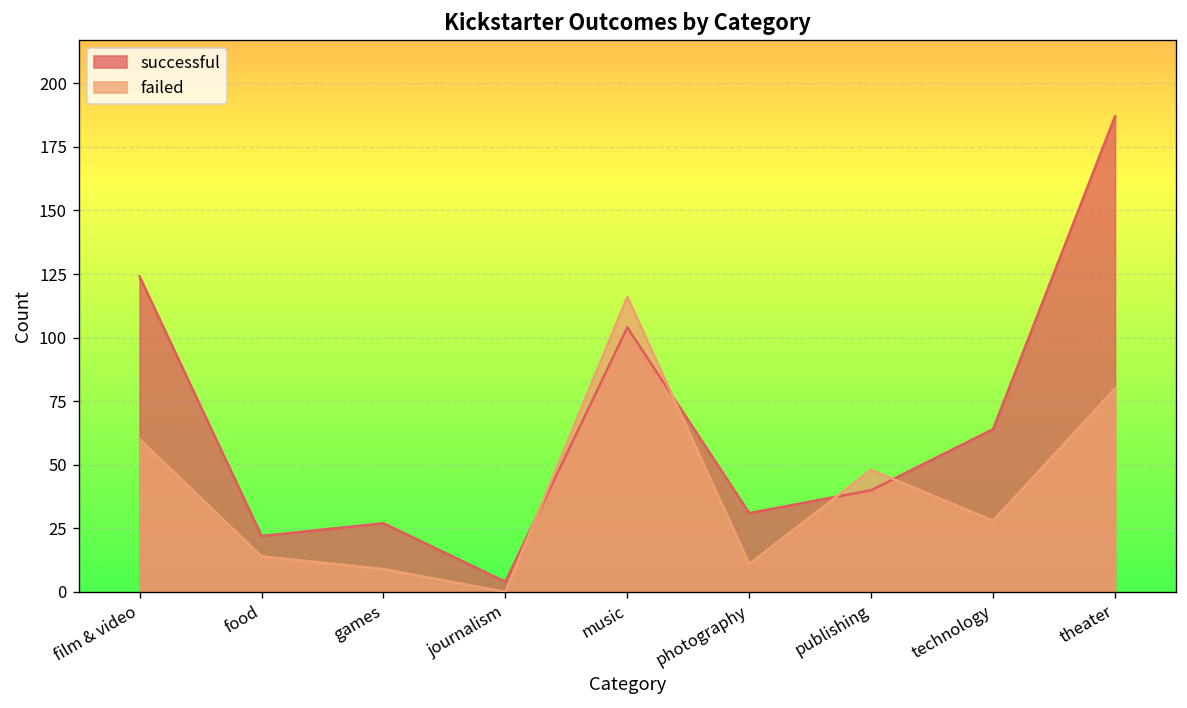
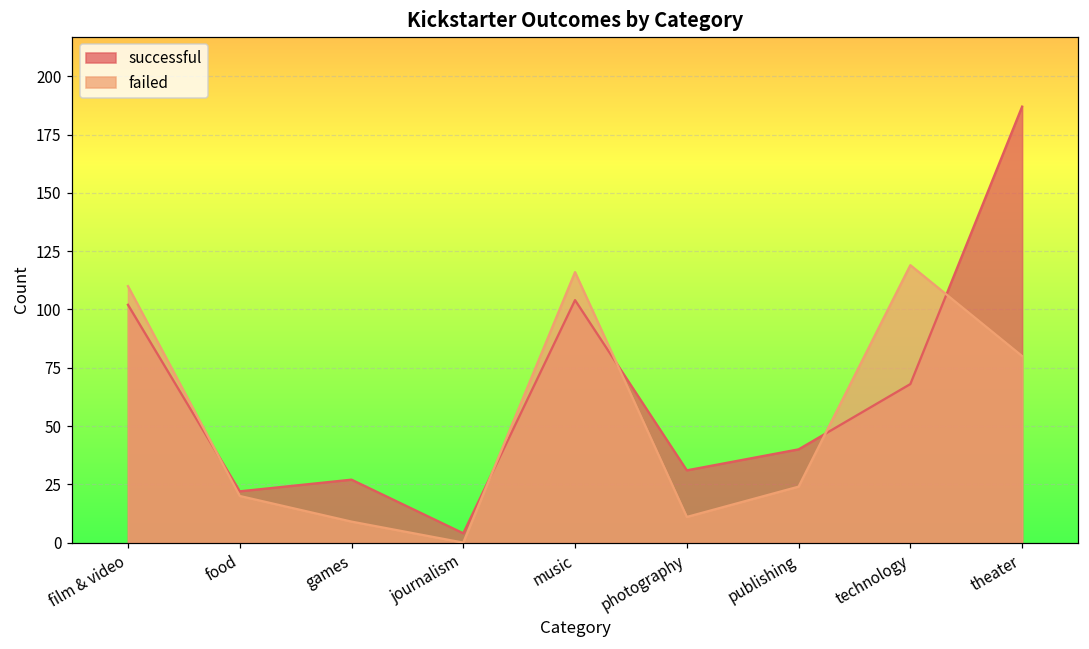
  {
    "successful": {
-     "film & video": 124,
+     "film & video": 102,
      "food": 22,
      "games": 27,
      "journalism": 4,
      "music": 104,
      "photography": 31,
      "publishing": 40,
-     "technology": 64,
+     "technology": 68,
      "theater": 187
    },
    "failed": {
-     "film & video": 60,
-     "food": 14,
+     "film & video": 110,
+     "food": 20,
      "games": 9,
      "journalism": 0,
      "music": 116,
      "photography": 11,
-     "publishing": 48,
-     "technology": 28,
+     "publishing": 24,
+     "technology": 119,
      "theater": 80
    }
  }
